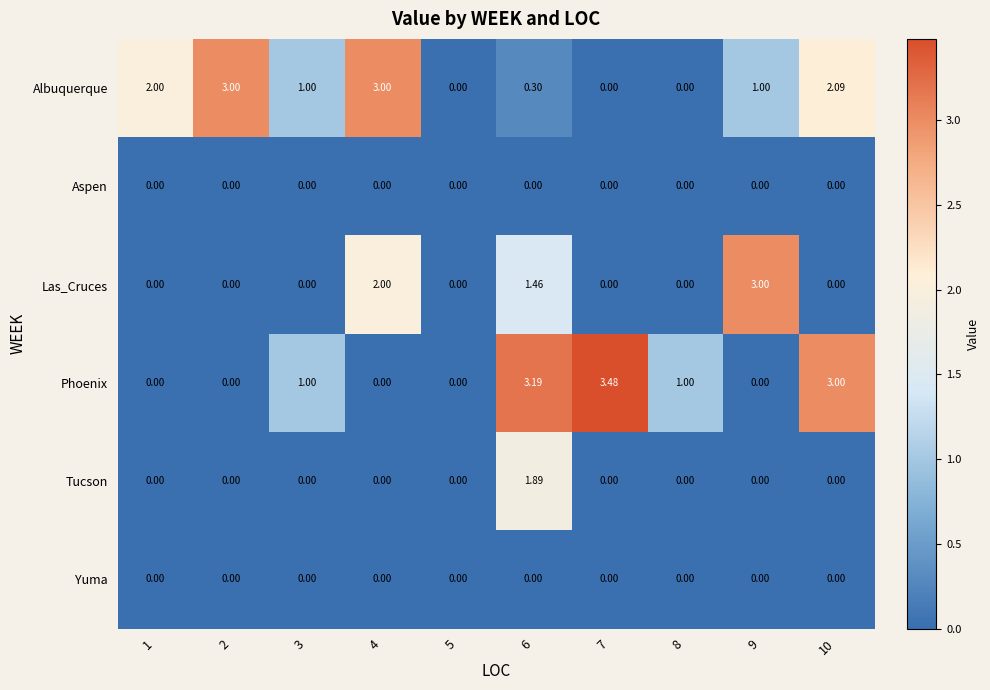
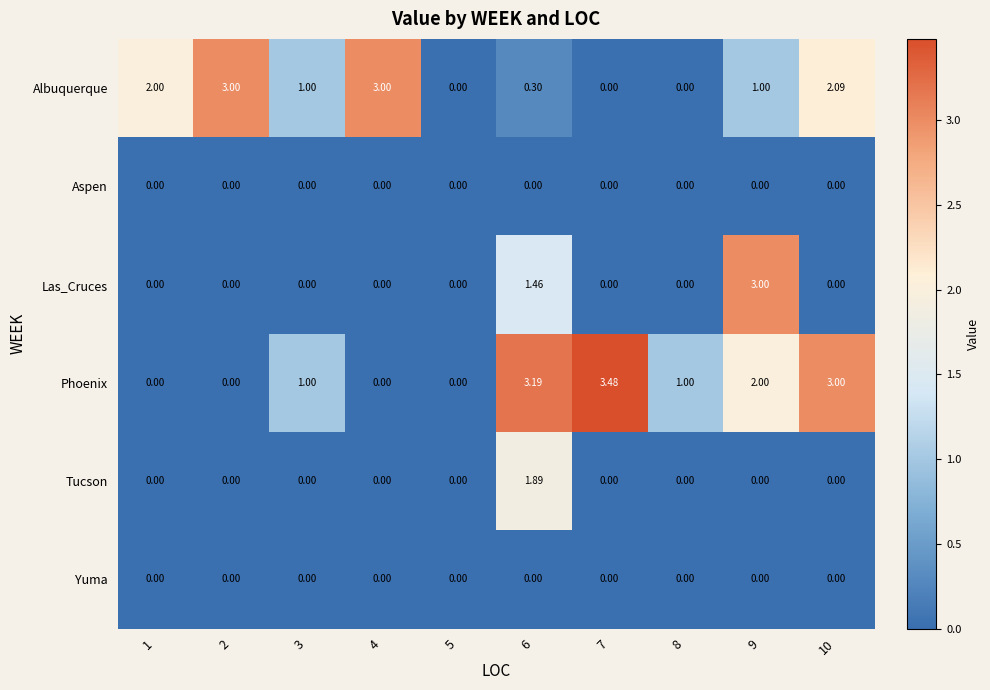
  {
    "Albuquerque": {
      "1": 2.00,
      "2": 3.00,
      "3": 1.00,
      "4": 3.00,
      "5": 0.00,
      "6": 0.30,
      "7": 0.00,
      "8": 0.00,
      "9": 1.00,
      "10": 2.09
    },
    "Aspen": {
      "1": 0.00,
      "2": 0.00,
      "3": 0.00,
      "4": 0.00,
      "5": 0.00,
      "6": 0.00,
      "7": 0.00,
      "8": 0.00,
      "9": 0.00,
      "10": 0.00
    },
    "Las_Cruces": {
      "1": 0.00,
      "2": 0.00,
      "3": 0.00,
-     "4": 2.00,
+     "4": 0.00,
      "5": 0.00,
      "6": 1.46,
      "7": 0.00,
      "8": 0.00,
      "9": 3.00,
      "10": 0.00
    },
    "Phoenix": {
      "1": 0.00,
      "2": 0.00,
      "3": 1.00,
      "4": 0.00,
      "5": 0.00,
      "6": 3.19,
      "7": 3.48,
      "8": 1.00,
-     "9": 0.00,
+     "9": 2.00,
      "10": 3.00
    },
    "Tucson": {
      "1": 0.00,
      "2": 0.00,
      "3": 0.00,
      "4": 0.00,
      "5": 0.00,
      "6": 1.89,
      "7": 0.00,
      "8": 0.00,
      "9": 0.00,
      "10": 0.00
    },
    "Yuma": {
      "1": 0.00,
      "2": 0.00,
      "3": 0.00,
      "4": 0.00,
      "5": 0.00,
      "6": 0.00,
      "7": 0.00,
      "8": 0.00,
      "9": 0.00,
      "10": 0.00
    }
  }
